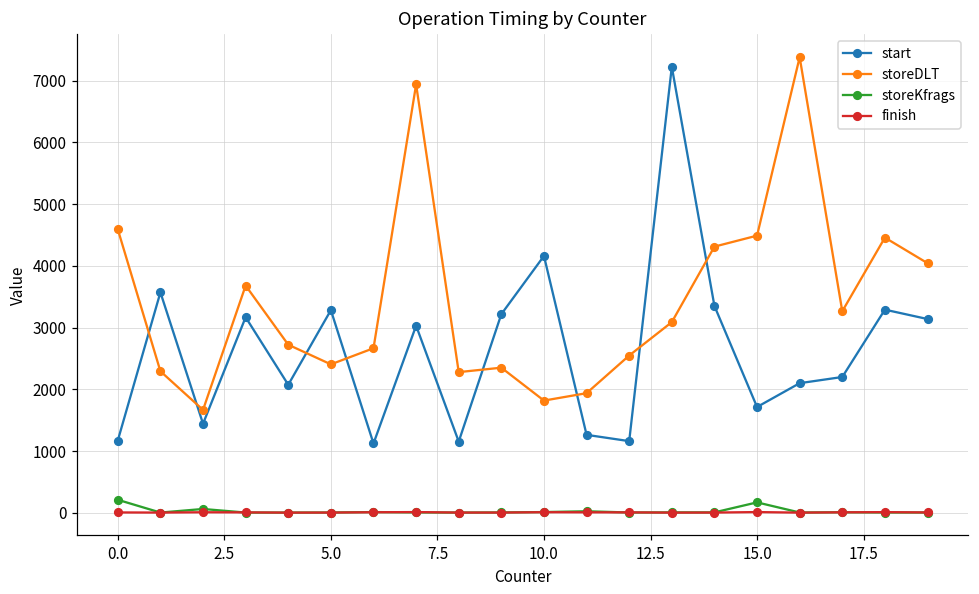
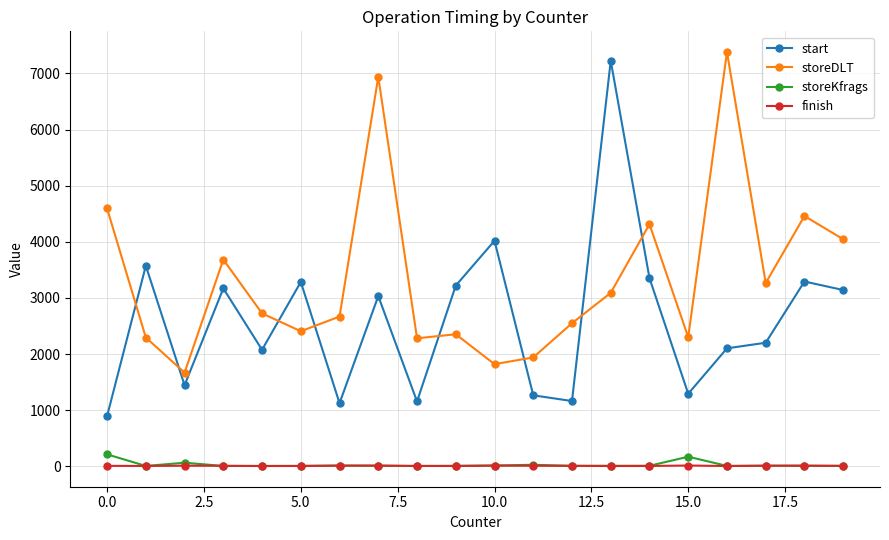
  {
    "start": {
-     "0.0": 1200,
+     "0.0": 900,
      "5.0": 3300,
-     "10.0": 4200,
-     "15.0": 1700
+     "10.0": 4000,
+     "15.0": 1300
    },
    "storeDLT": {
      "0.0": 4600,
      "5.0": 2400,
      "10.0": 1800,
-     "15.0": 4500
+     "15.0": 2300
    },
    "storeKfrags": {
      "0.0": 200,
      "15.0": 200
    },
    "finish": {
      "0.0": 0,
      "15.0": 0
    }
  }
